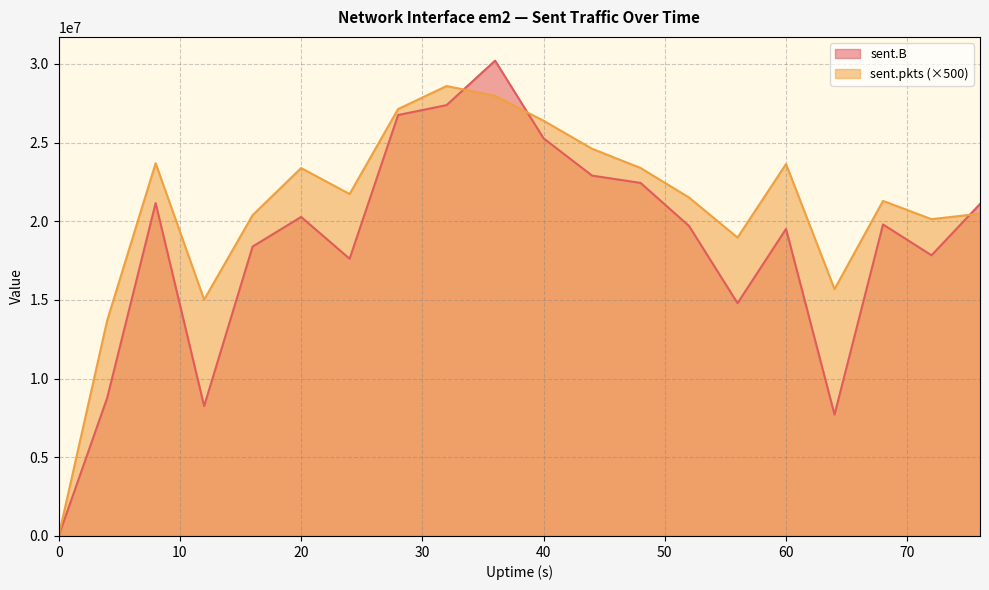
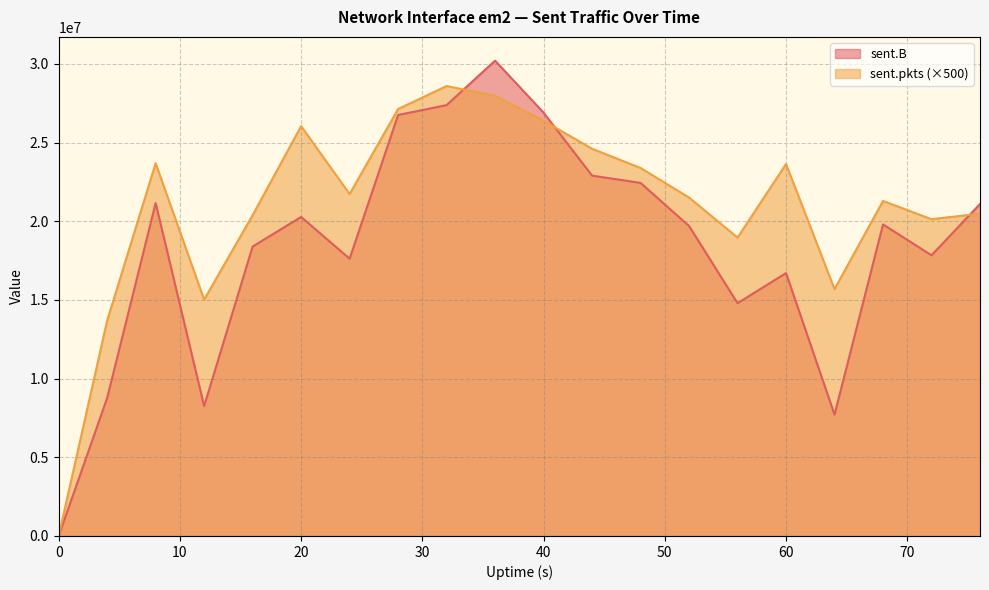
  {
    "sent.B": {
      "20": 20300000,
-     "40": 25300000,
-     "60": 19500000
+     "40": 26900000,
+     "60": 16700000
    },
    "sent.pkts (×500)": {
-     "20": 23400000,
+     "20": 26000000,
      "40": 26400000,
      "60": 23600000
    }
  }
